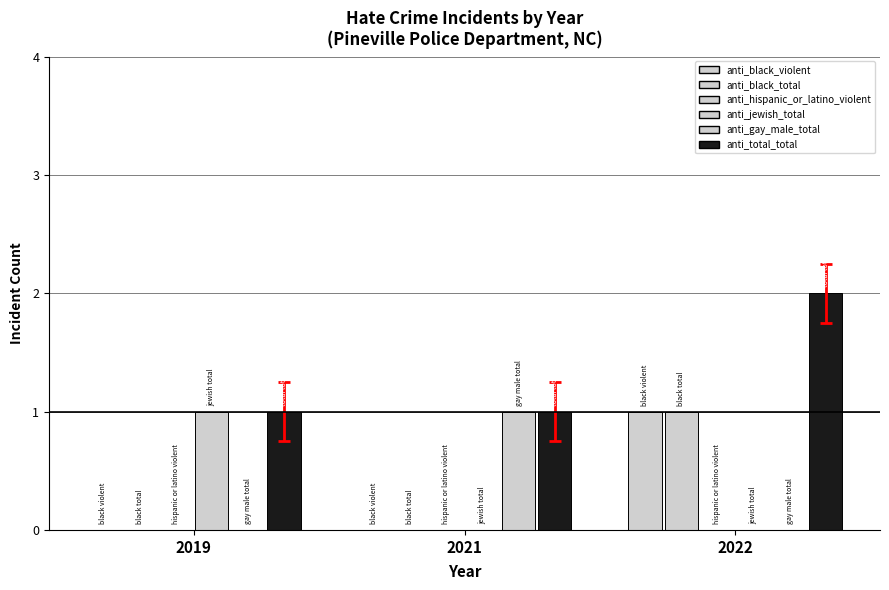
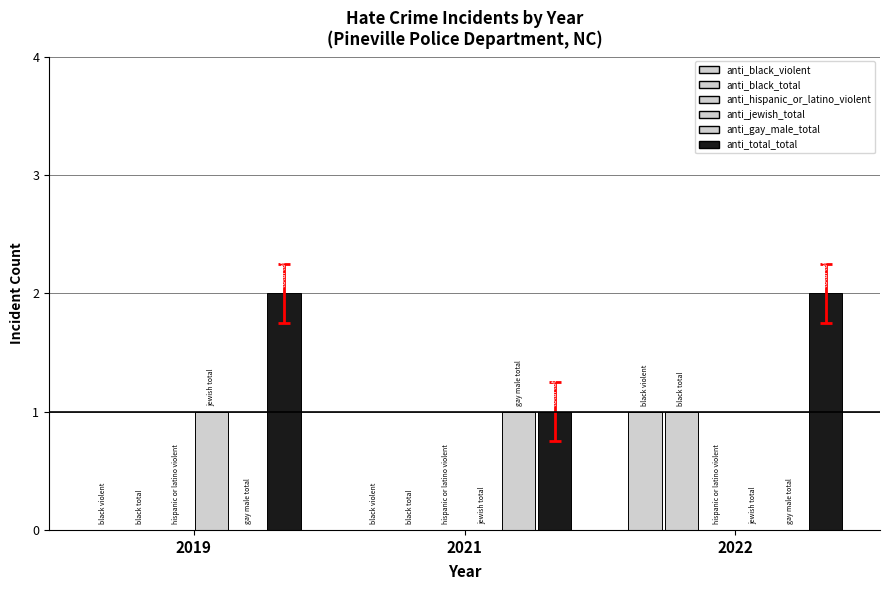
  {
    "anti_total_total": {
-     "2019": 1,
+     "2019": 2,
      "2021": 1,
      "2022": 2
    }
  }
